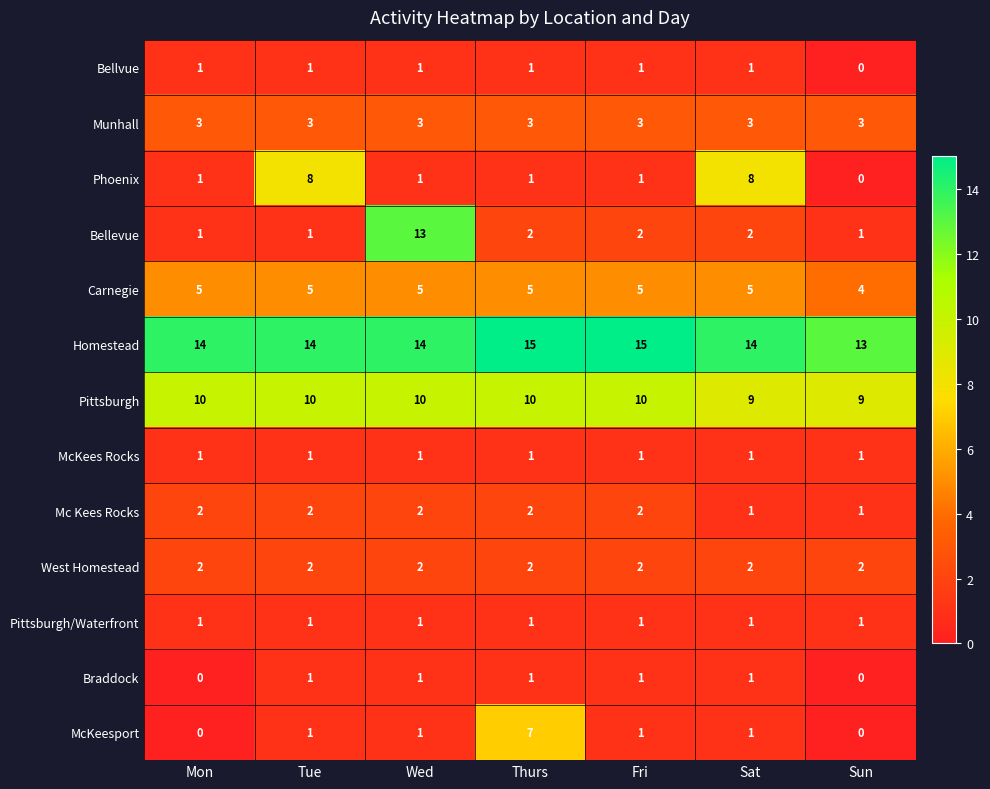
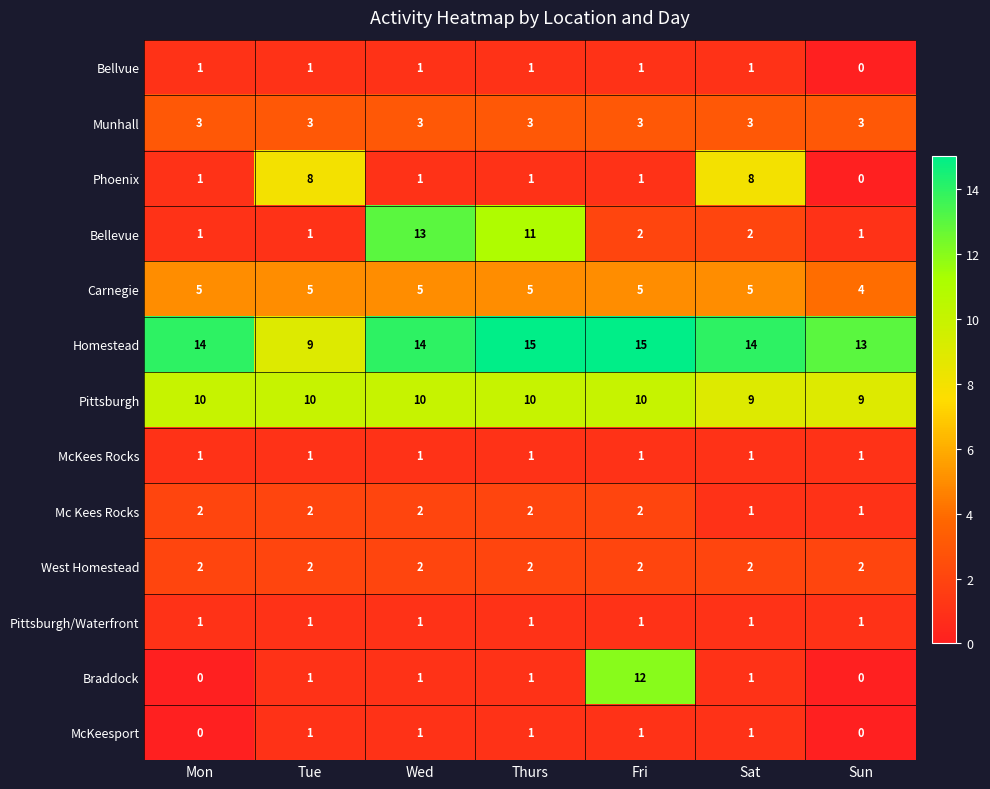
  {
    "Bellvue": {
      "Mon": 1,
      "Tue": 1,
      "Wed": 1,
      "Thurs": 1,
      "Fri": 1,
      "Sat": 1,
      "Sun": 0
    },
    "Munhall": {
      "Mon": 3,
      "Tue": 3,
      "Wed": 3,
      "Thurs": 3,
      "Fri": 3,
      "Sat": 3,
      "Sun": 3
    },
    "Phoenix": {
      "Mon": 1,
      "Tue": 8,
      "Wed": 1,
      "Thurs": 1,
      "Fri": 1,
      "Sat": 8,
      "Sun": 0
    },
    "Bellevue": {
      "Mon": 1,
      "Tue": 1,
      "Wed": 13,
-     "Thurs": 2,
+     "Thurs": 11,
      "Fri": 2,
      "Sat": 2,
      "Sun": 1
    },
    "Carnegie": {
      "Mon": 5,
      "Tue": 5,
      "Wed": 5,
      "Thurs": 5,
      "Fri": 5,
      "Sat": 5,
      "Sun": 4
    },
    "Homestead": {
      "Mon": 14,
-     "Tue": 14,
+     "Tue": 9,
      "Wed": 14,
      "Thurs": 15,
      "Fri": 15,
      "Sat": 14,
      "Sun": 13
    },
    "Pittsburgh": {
      "Mon": 10,
      "Tue": 10,
      "Wed": 10,
      "Thurs": 10,
      "Fri": 10,
      "Sat": 9,
      "Sun": 9
    },
    "McKees Rocks": {
      "Mon": 1,
      "Tue": 1,
      "Wed": 1,
      "Thurs": 1,
      "Fri": 1,
      "Sat": 1,
      "Sun": 1
    },
    "Mc Kees Rocks": {
      "Mon": 2,
      "Tue": 2,
      "Wed": 2,
      "Thurs": 2,
      "Fri": 2,
      "Sat": 1,
      "Sun": 1
    },
    "West Homestead": {
      "Mon": 2,
      "Tue": 2,
      "Wed": 2,
      "Thurs": 2,
      "Fri": 2,
      "Sat": 2,
      "Sun": 2
    },
    "Pittsburgh/Waterfront": {
      "Mon": 1,
      "Tue": 1,
      "Wed": 1,
      "Thurs": 1,
      "Fri": 1,
      "Sat": 1,
      "Sun": 1
    },
    "Braddock": {
      "Mon": 0,
      "Tue": 1,
      "Wed": 1,
      "Thurs": 1,
-     "Fri": 1,
+     "Fri": 12,
      "Sat": 1,
      "Sun": 0
    },
    "McKeesport": {
      "Mon": 0,
      "Tue": 1,
      "Wed": 1,
-     "Thurs": 7,
+     "Thurs": 1,
      "Fri": 1,
      "Sat": 1,
      "Sun": 0
    }
  }
